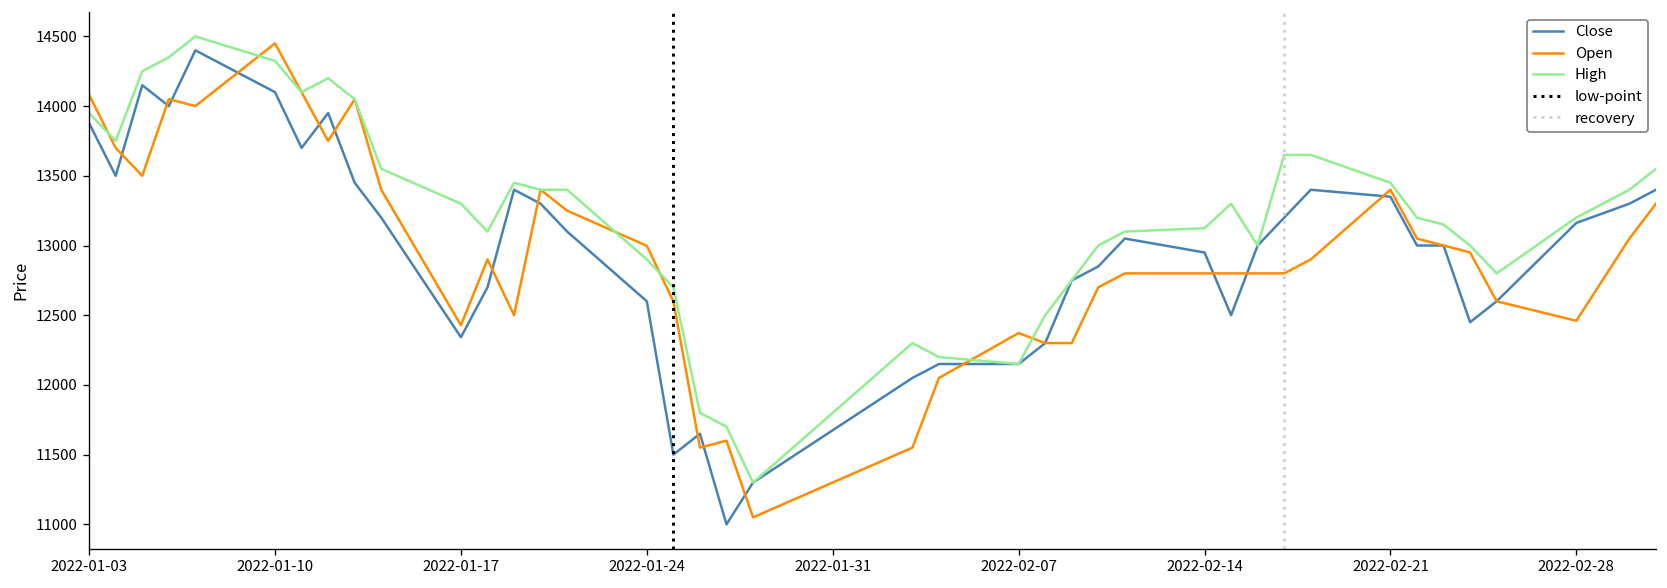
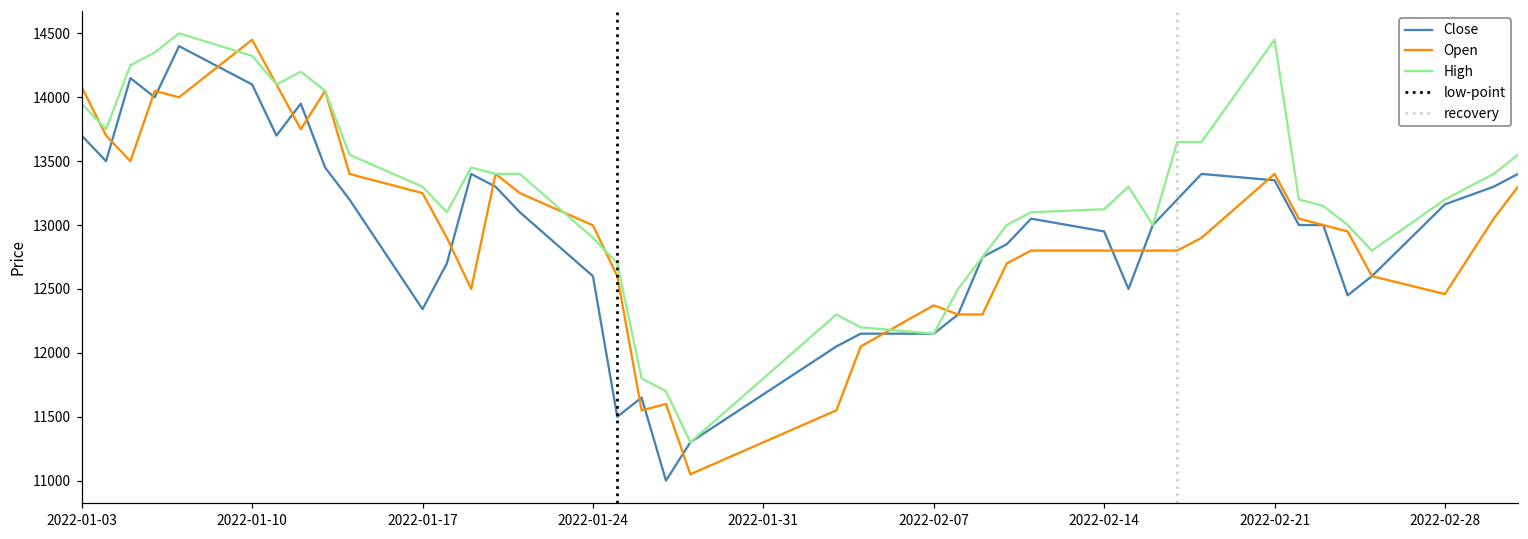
  {
    "Close": {
-     "2022-01-03": 13880,
+     "2022-01-03": 13700,
      "2022-01-10": 14100,
      "2022-01-17": 12340,
      "2022-01-24": 12600,
      "2022-02-14": 12950,
      "2022-02-21": 13350,
      "2022-02-28": 13160
    },
    "Open": {
      "2022-01-03": 14080,
      "2022-01-10": 14450,
-     "2022-01-17": 12430,
+     "2022-01-17": 13250,
      "2022-01-24": 13000,
      "2022-02-07": 12370,
      "2022-02-14": 12800,
      "2022-02-21": 13400,
      "2022-02-28": 12460
    },
    "High": {
      "2022-01-03": 13950,
      "2022-01-10": 14320,
      "2022-01-17": 13300,
      "2022-01-24": 12900,
      "2022-02-14": 13120,
-     "2022-02-21": 13450,
+     "2022-02-21": 14450,
      "2022-02-28": 13200
    }
  }
